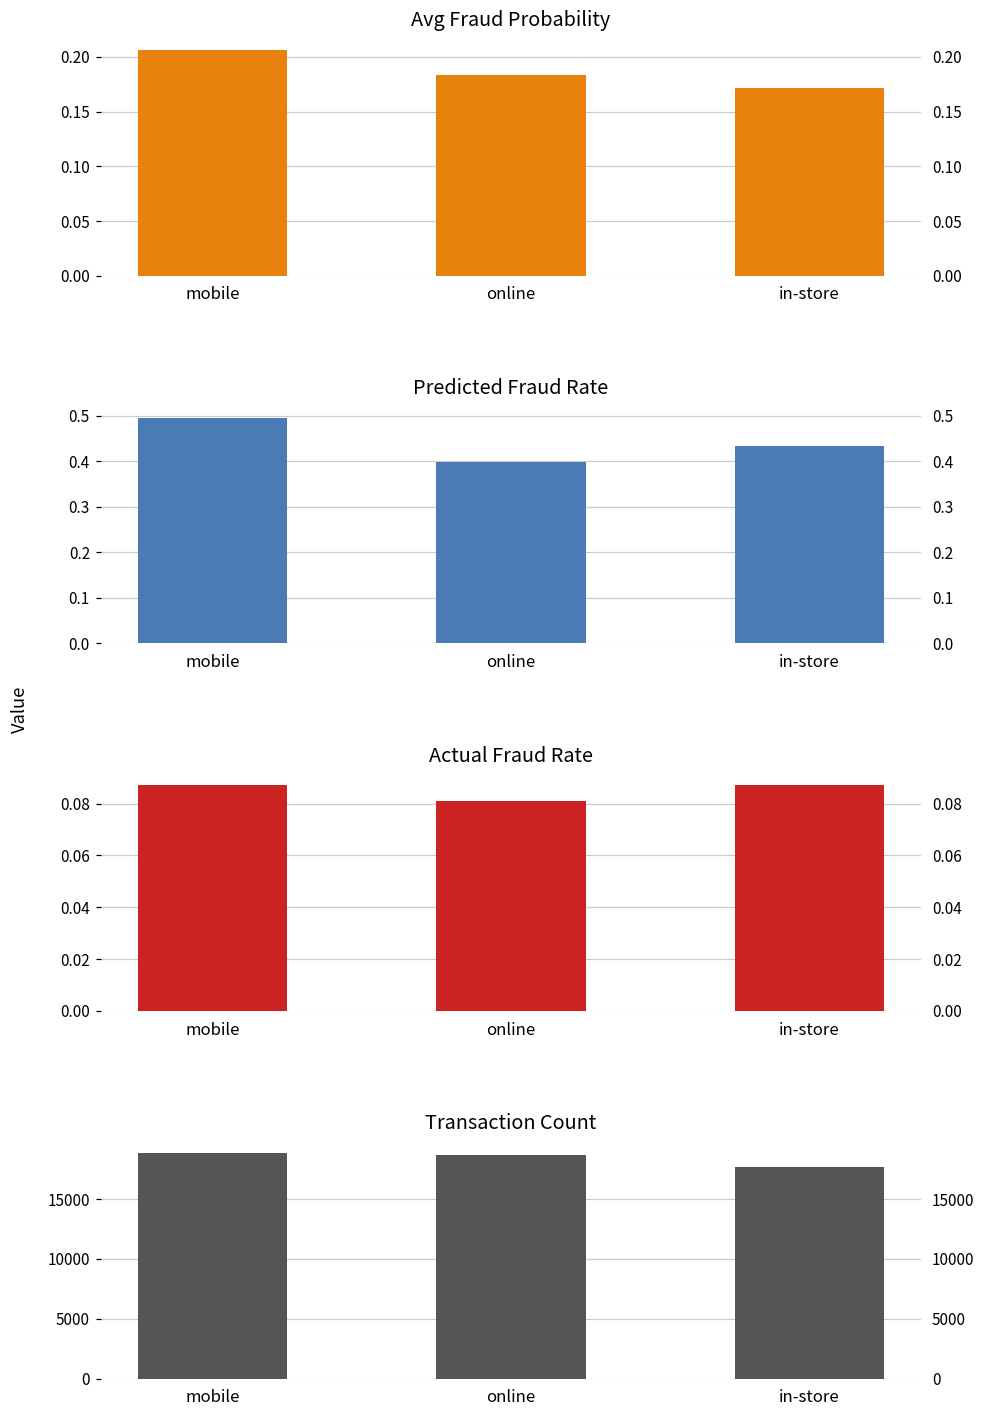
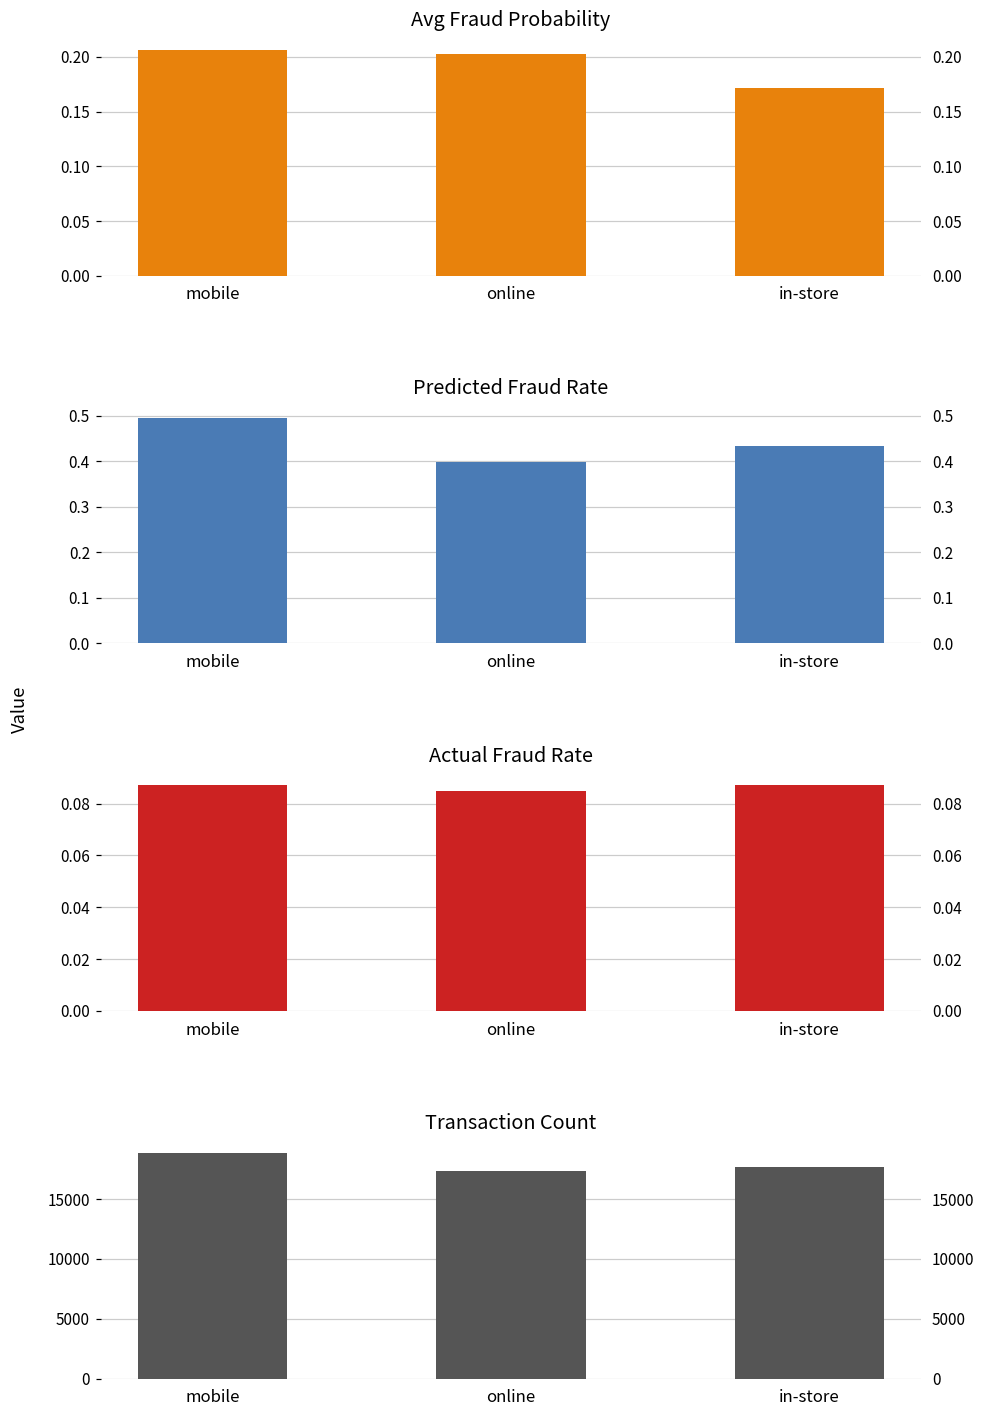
  {
    "Avg Fraud Probability": {
      "mobile": 0.21,
-     "online": 0.18,
+     "online": 0.20,
      "in-store": 0.17
    },
    "Predicted Fraud Rate": {
      "mobile": 0.50,
      "online": 0.40,
      "in-store": 0.43
    },
    "Actual Fraud Rate": {
      "mobile": 0.087,
-     "online": 0.081,
+     "online": 0.085,
      "in-store": 0.087
    },
    "Transaction Count": {
      "mobile": 18900,
-     "online": 18700,
+     "online": 17300,
      "in-store": 17700
    }
  }
